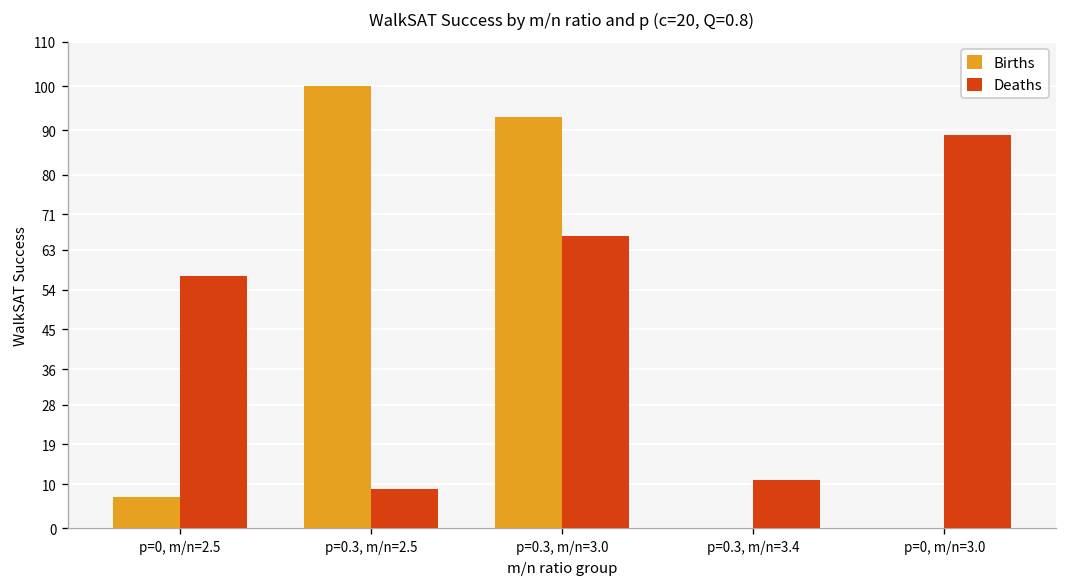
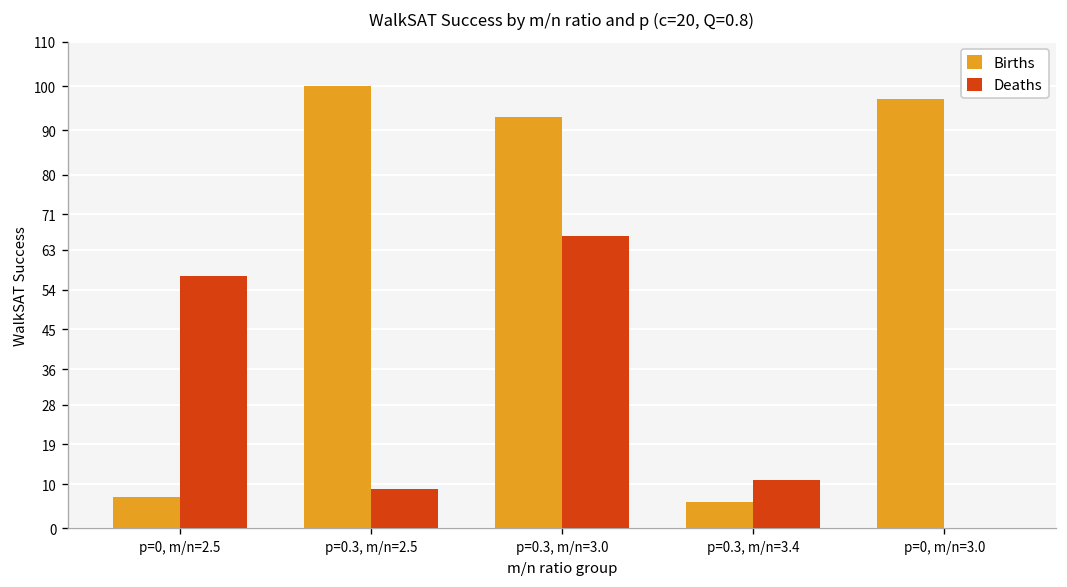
  {
    "Births": {
      "p=0, m/n=2.5": 7,
      "p=0.3, m/n=2.5": 100,
      "p=0.3, m/n=3.0": 93,
-     "p=0.3, m/n=3.4": 0,
-     "p=0, m/n=3.0": 0
+     "p=0.3, m/n=3.4": 6,
+     "p=0, m/n=3.0": 97
    },
    "Deaths": {
      "p=0, m/n=2.5": 57,
      "p=0.3, m/n=2.5": 9,
      "p=0.3, m/n=3.0": 66,
      "p=0.3, m/n=3.4": 11,
-     "p=0, m/n=3.0": 89
+     "p=0, m/n=3.0": 0
    }
  }
